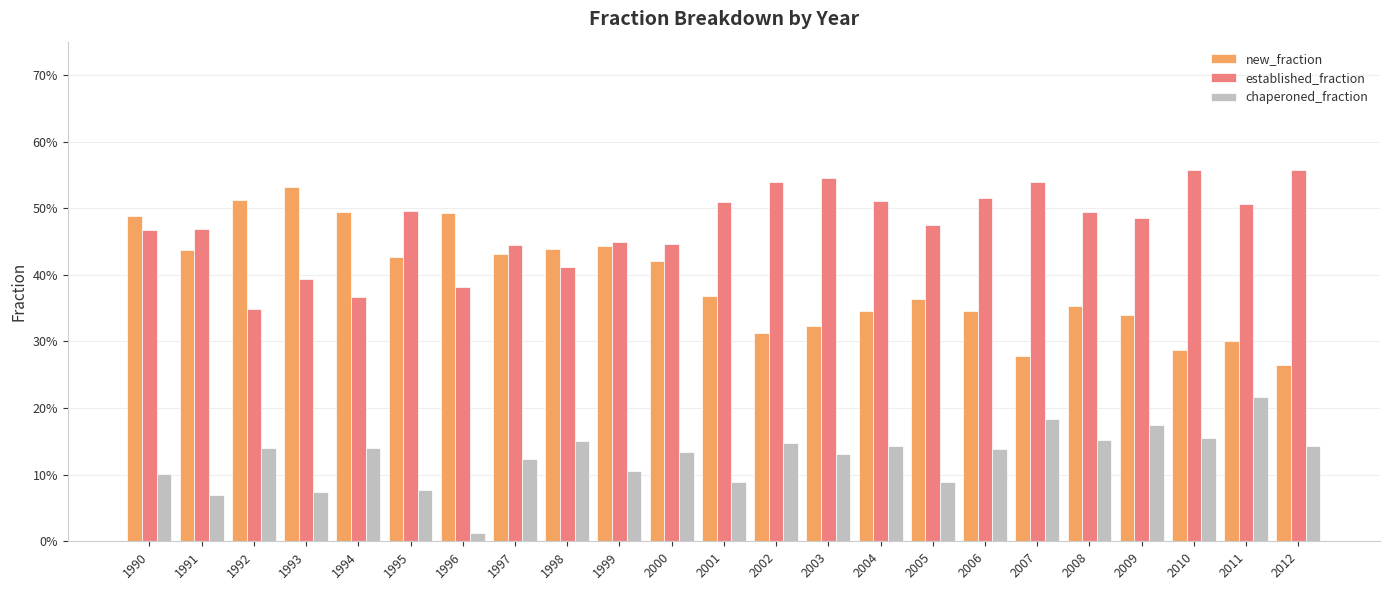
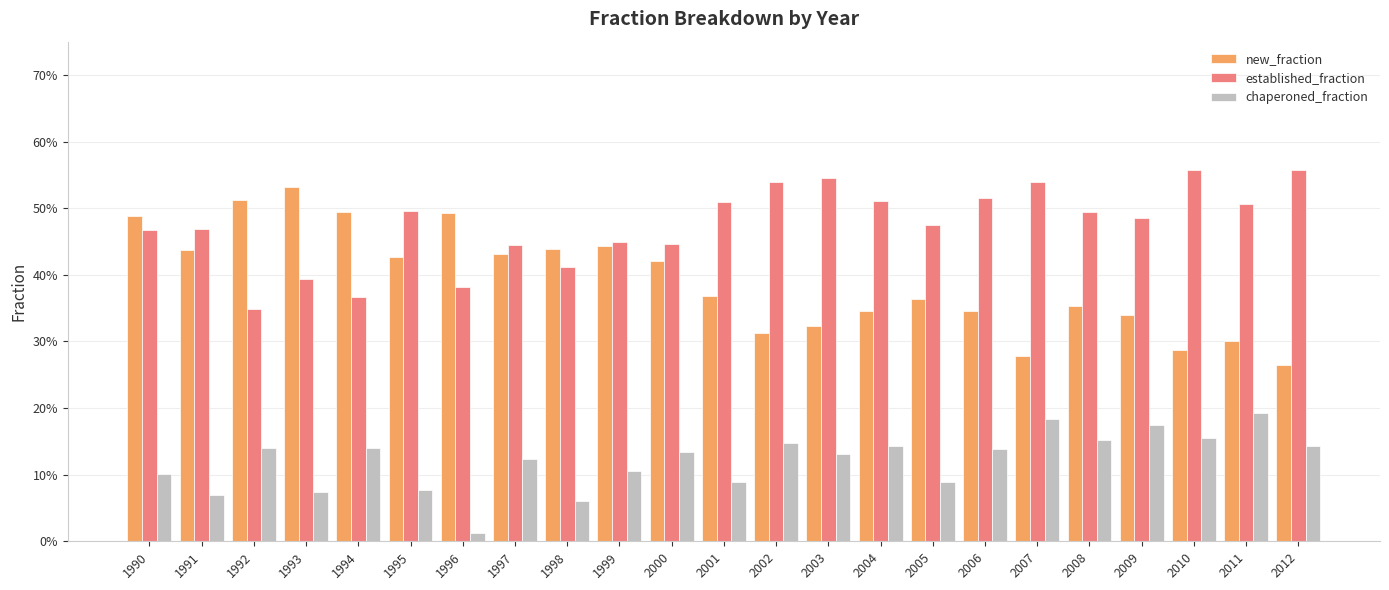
  {
    "chaperoned_fraction": {
      "1990": "10%",
      "1991": "7%",
      "1992": "14%",
      "1993": "7%",
      "1994": "14%",
      "1995": "8%",
      "1996": "1%",
      "1997": "12%",
-     "1998": "15%",
+     "1998": "6%",
      "1999": "11%",
      "2000": "13%",
      "2001": "9%",
      "2002": "15%",
      "2003": "13%",
      "2004": "14%",
      "2005": "9%",
      "2006": "14%",
      "2007": "18%",
      "2008": "15%",
      "2009": "17%",
      "2010": "16%",
-     "2011": "22%",
+     "2011": "19%",
      "2012": "14%"
    }
  }
